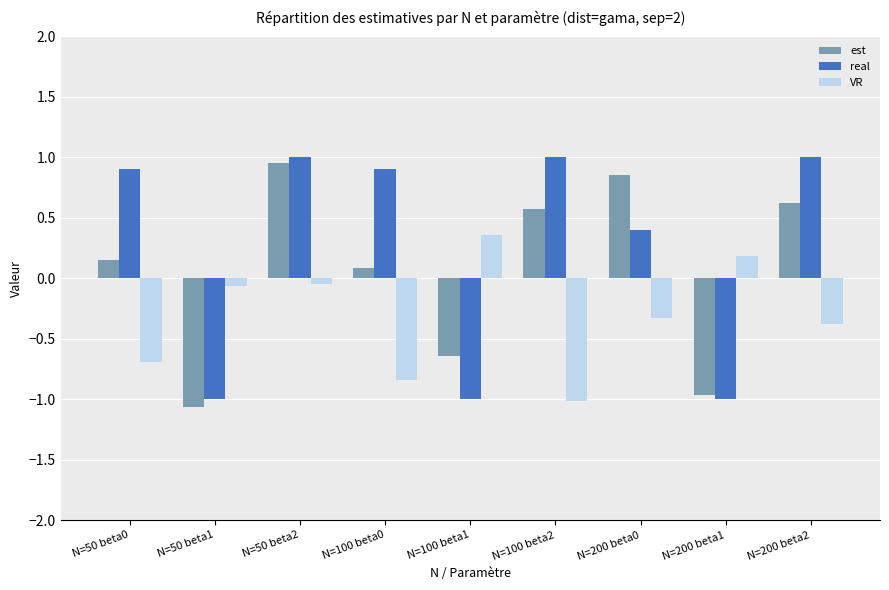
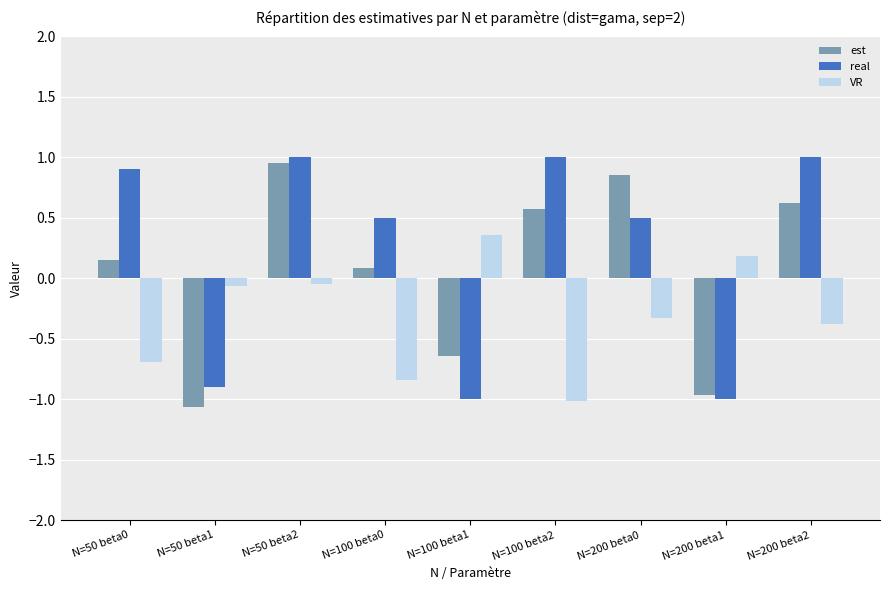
  {
    "est": {
      "N=50 beta0": 0.15,
      "N=50 beta1": -1.06,
      "N=50 beta2": 0.95,
      "N=100 beta0": 0.1,
      "N=100 beta1": -0.65,
      "N=100 beta2": 0.57,
      "N=200 beta0": 0.85,
      "N=200 beta1": -0.97,
      "N=200 beta2": 0.62
    },
    "real": {
      "N=50 beta0": 0.9,
-     "N=50 beta1": -1.0,
+     "N=50 beta1": -0.9,
      "N=50 beta2": 1.0,
-     "N=100 beta0": 0.9,
+     "N=100 beta0": 0.5,
      "N=100 beta1": -1.0,
      "N=100 beta2": 1.0,
-     "N=200 beta0": 0.4,
+     "N=200 beta0": 0.5,
      "N=200 beta1": -1.0,
      "N=200 beta2": 1.0
    },
    "VR": {
      "N=50 beta0": -0.7,
      "N=50 beta1": -0.06,
      "N=50 beta2": -0.05,
      "N=100 beta0": -0.84,
      "N=100 beta1": 0.35,
      "N=100 beta2": -1.0,
      "N=200 beta0": -0.33,
      "N=200 beta1": 0.2,
      "N=200 beta2": -0.38
    }
  }
